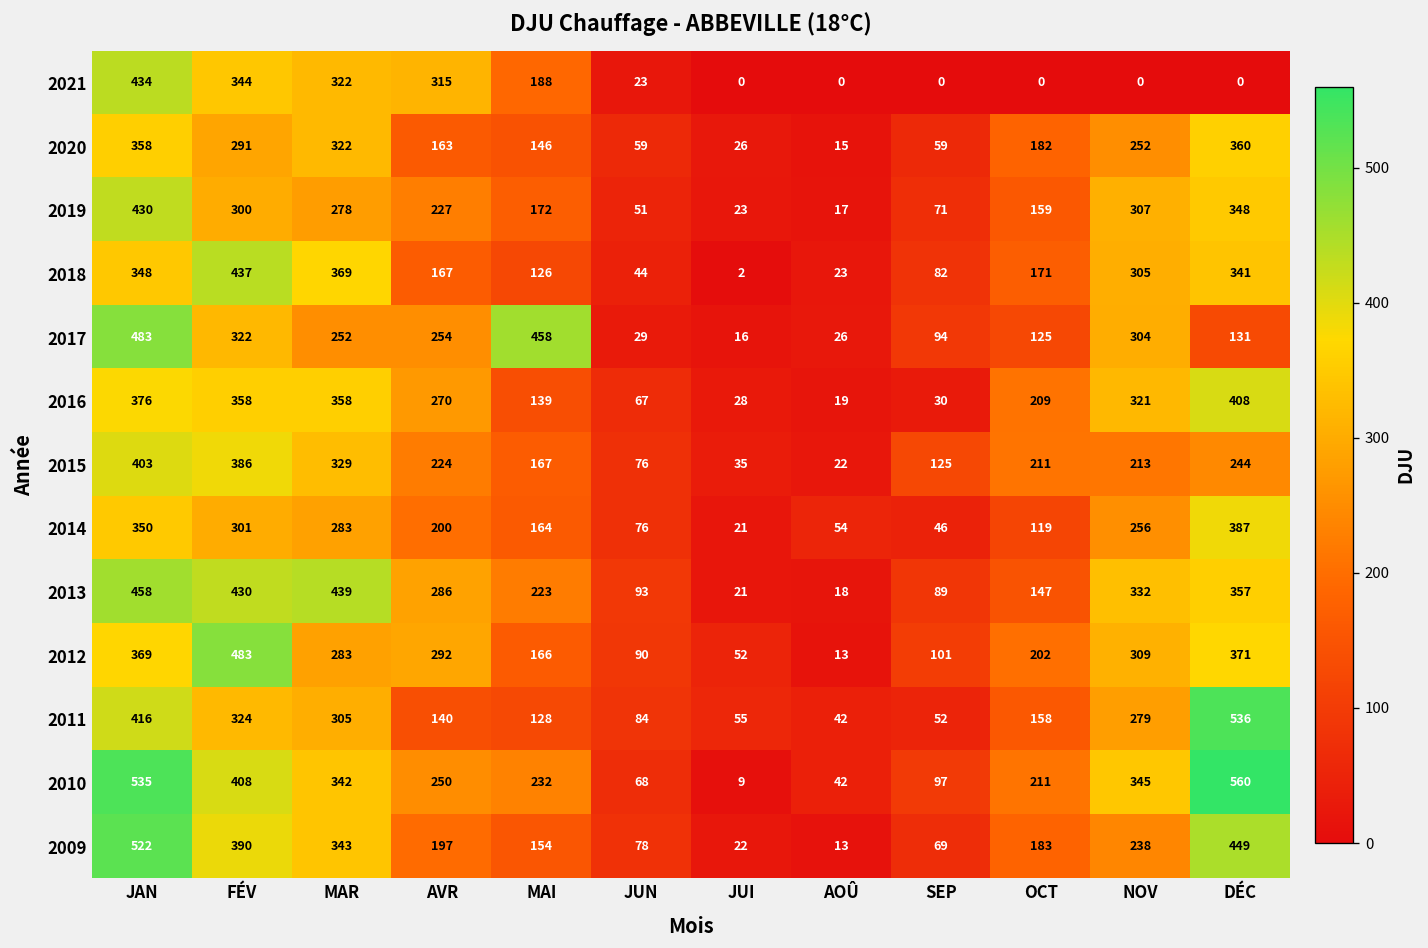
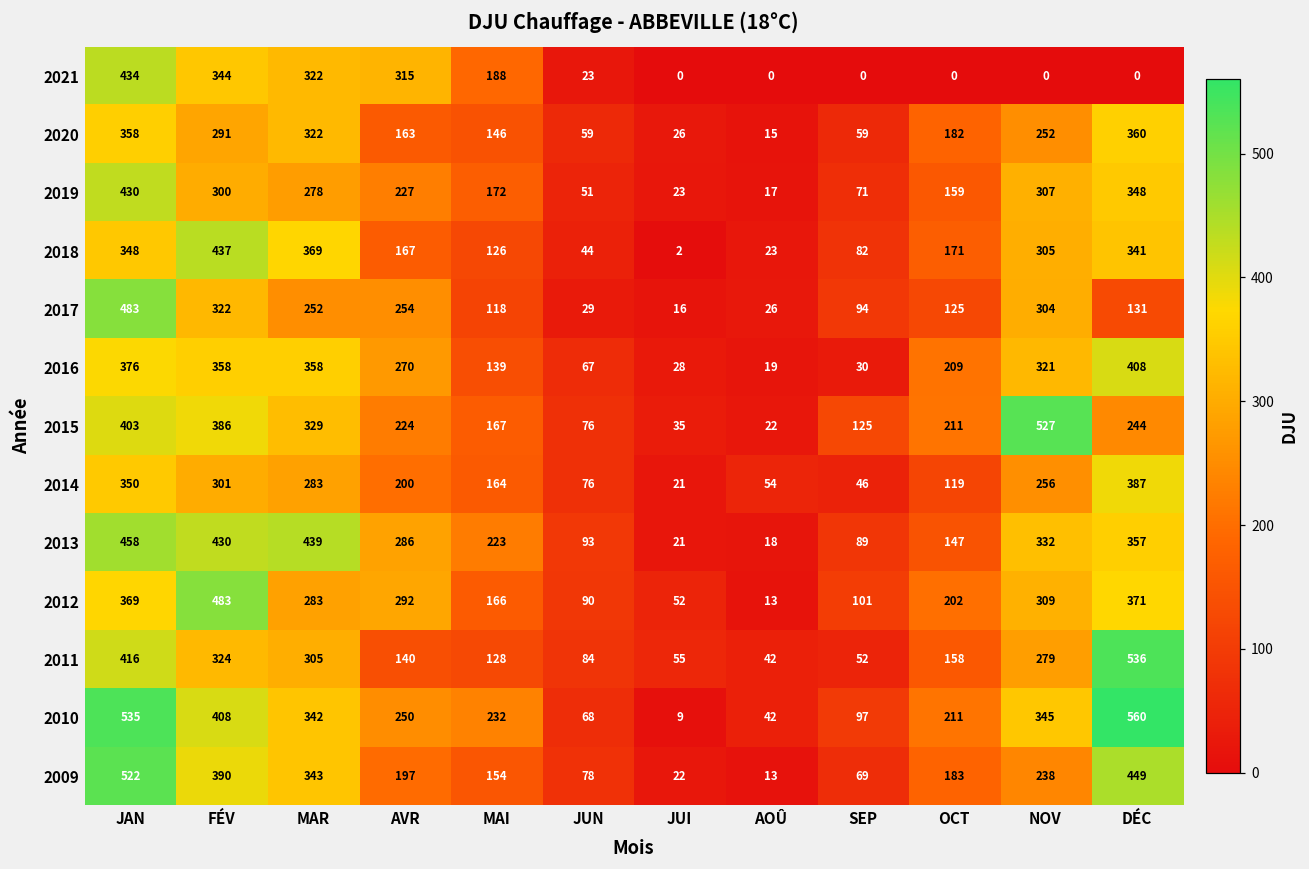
  {
    "2021": {
      "JAN": 434,
      "FÉV": 344,
      "MAR": 322,
      "AVR": 315,
      "MAI": 188,
      "JUN": 23,
      "JUI": 0,
      "AOÛ": 0,
      "SEP": 0,
      "OCT": 0,
      "NOV": 0,
      "DÉC": 0
    },
    "2020": {
      "JAN": 358,
      "FÉV": 291,
      "MAR": 322,
      "AVR": 163,
      "MAI": 146,
      "JUN": 59,
      "JUI": 26,
      "AOÛ": 15,
      "SEP": 59,
      "OCT": 182,
      "NOV": 252,
      "DÉC": 360
    },
    "2019": {
      "JAN": 430,
      "FÉV": 300,
      "MAR": 278,
      "AVR": 227,
      "MAI": 172,
      "JUN": 51,
      "JUI": 23,
      "AOÛ": 17,
      "SEP": 71,
      "OCT": 159,
      "NOV": 307,
      "DÉC": 348
    },
    "2018": {
      "JAN": 348,
      "FÉV": 437,
      "MAR": 369,
      "AVR": 167,
      "MAI": 126,
      "JUN": 44,
      "JUI": 2,
      "AOÛ": 23,
      "SEP": 82,
      "OCT": 171,
      "NOV": 305,
      "DÉC": 341
    },
    "2017": {
      "JAN": 483,
      "FÉV": 322,
      "MAR": 252,
      "AVR": 254,
-     "MAI": 458,
+     "MAI": 118,
      "JUN": 29,
      "JUI": 16,
      "AOÛ": 26,
      "SEP": 94,
      "OCT": 125,
      "NOV": 304,
      "DÉC": 131
    },
    "2016": {
      "JAN": 376,
      "FÉV": 358,
      "MAR": 358,
      "AVR": 270,
      "MAI": 139,
      "JUN": 67,
      "JUI": 28,
      "AOÛ": 19,
      "SEP": 30,
      "OCT": 209,
      "NOV": 321,
      "DÉC": 408
    },
    "2015": {
      "JAN": 403,
      "FÉV": 386,
      "MAR": 329,
      "AVR": 224,
      "MAI": 167,
      "JUN": 76,
      "JUI": 35,
      "AOÛ": 22,
      "SEP": 125,
      "OCT": 211,
-     "NOV": 213,
+     "NOV": 527,
      "DÉC": 244
    },
    "2014": {
      "JAN": 350,
      "FÉV": 301,
      "MAR": 283,
      "AVR": 200,
      "MAI": 164,
      "JUN": 76,
      "JUI": 21,
      "AOÛ": 54,
      "SEP": 46,
      "OCT": 119,
      "NOV": 256,
      "DÉC": 387
    },
    "2013": {
      "JAN": 458,
      "FÉV": 430,
      "MAR": 439,
      "AVR": 286,
      "MAI": 223,
      "JUN": 93,
      "JUI": 21,
      "AOÛ": 18,
      "SEP": 89,
      "OCT": 147,
      "NOV": 332,
      "DÉC": 357
    },
    "2012": {
      "JAN": 369,
      "FÉV": 483,
      "MAR": 283,
      "AVR": 292,
      "MAI": 166,
      "JUN": 90,
      "JUI": 52,
      "AOÛ": 13,
      "SEP": 101,
      "OCT": 202,
      "NOV": 309,
      "DÉC": 371
    },
    "2011": {
      "JAN": 416,
      "FÉV": 324,
      "MAR": 305,
      "AVR": 140,
      "MAI": 128,
      "JUN": 84,
      "JUI": 55,
      "AOÛ": 42,
      "SEP": 52,
      "OCT": 158,
      "NOV": 279,
      "DÉC": 536
    },
    "2010": {
      "JAN": 535,
      "FÉV": 408,
      "MAR": 342,
      "AVR": 250,
      "MAI": 232,
      "JUN": 68,
      "JUI": 9,
      "AOÛ": 42,
      "SEP": 97,
      "OCT": 211,
      "NOV": 345,
      "DÉC": 560
    },
    "2009": {
      "JAN": 522,
      "FÉV": 390,
      "MAR": 343,
      "AVR": 197,
      "MAI": 154,
      "JUN": 78,
      "JUI": 22,
      "AOÛ": 13,
      "SEP": 69,
      "OCT": 183,
      "NOV": 238,
      "DÉC": 449
    }
  }
